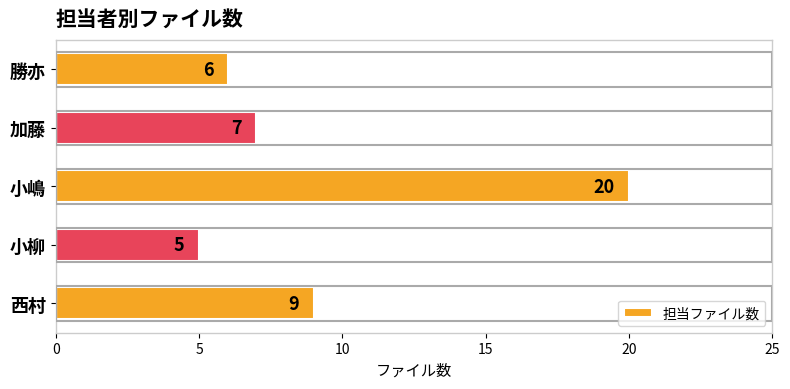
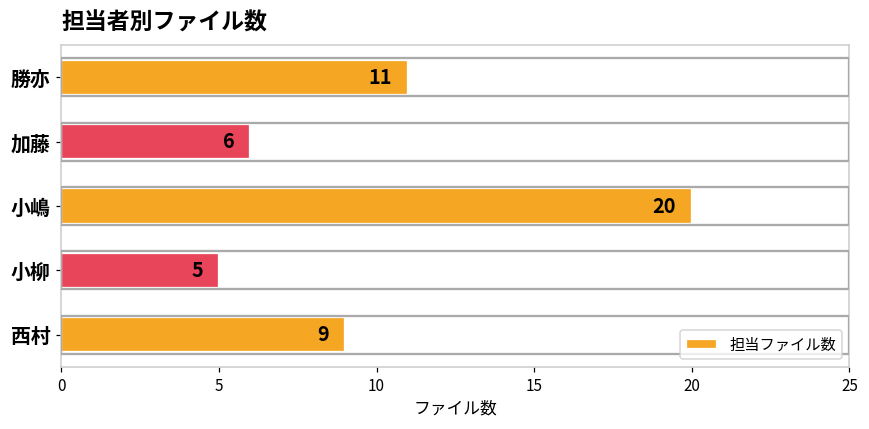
  {
-   "勝亦": 6,
-   "加藤": 7,
+   "勝亦": 11,
+   "加藤": 6,
    "小嶋": 20,
    "小柳": 5,
    "西村": 9
  }
